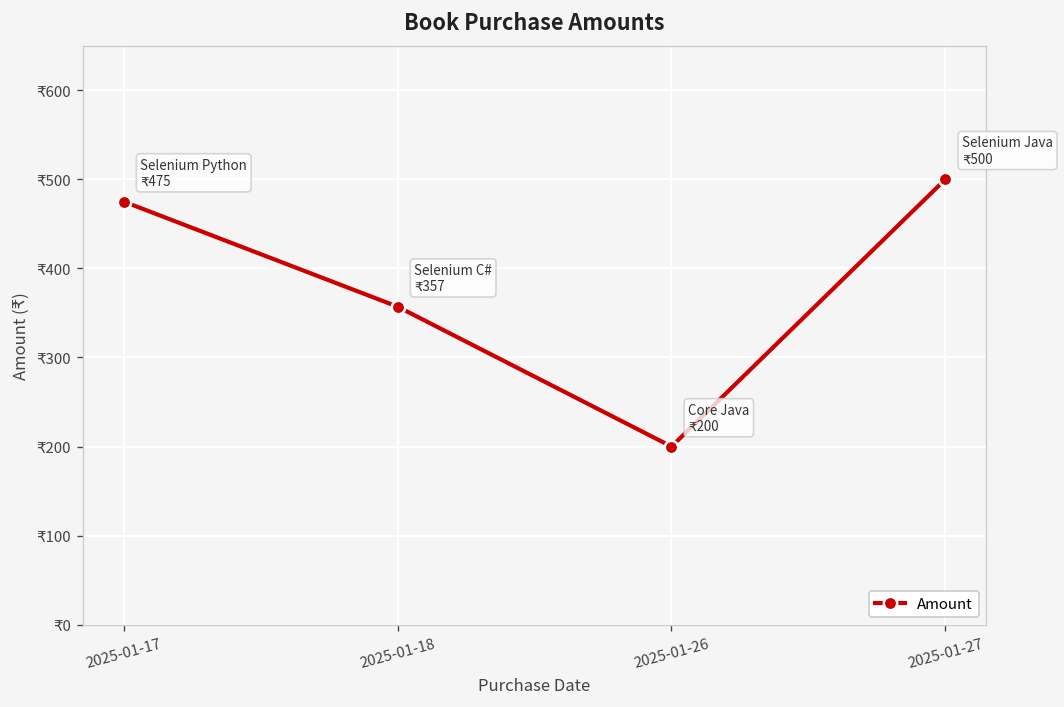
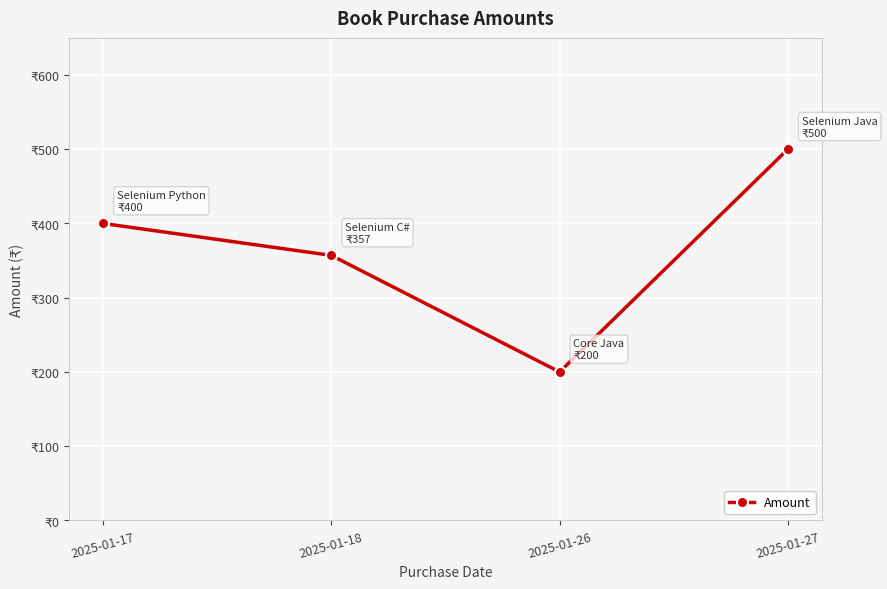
  {
-   "2025-01-17": 475
+   "2025-01-17": 400
  }
